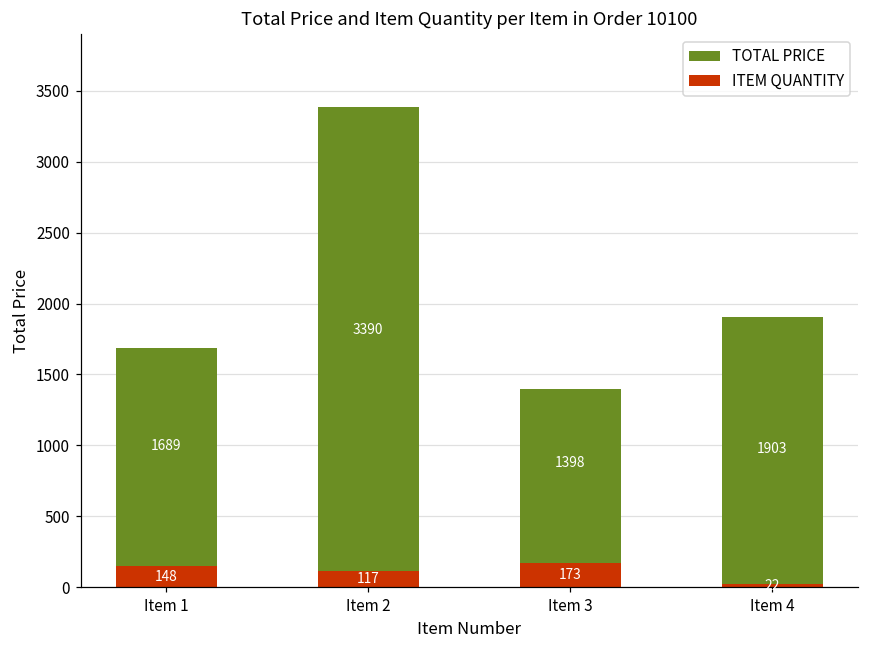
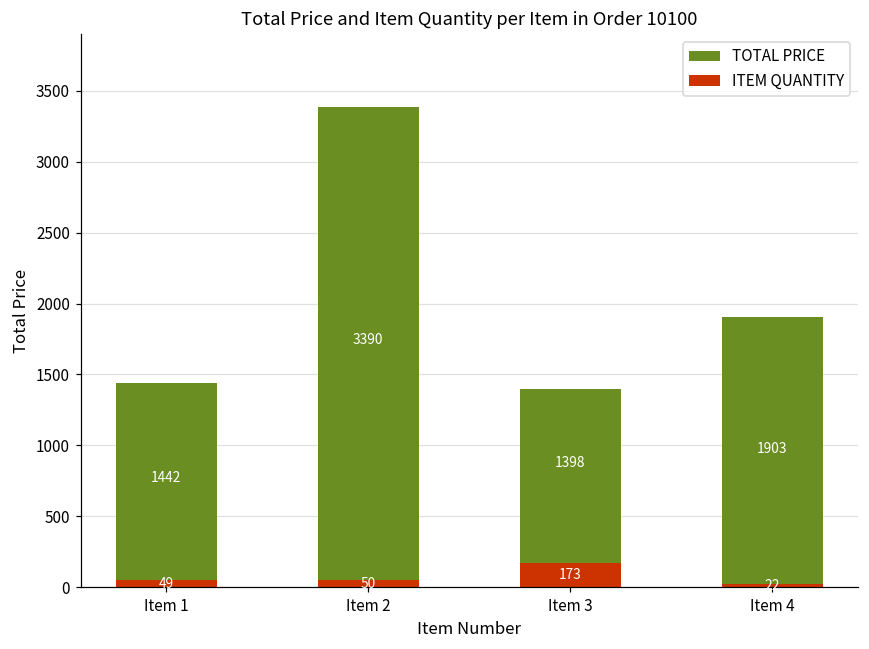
  {
    "TOTAL PRICE": {
-     "Item 1": 1689,
+     "Item 1": 1442,
      "Item 2": 3390,
      "Item 3": 1398,
      "Item 4": 1903
    },
    "ITEM QUANTITY": {
-     "Item 1": 148,
-     "Item 2": 117
+     "Item 1": 49,
+     "Item 2": 50
    }
  }
